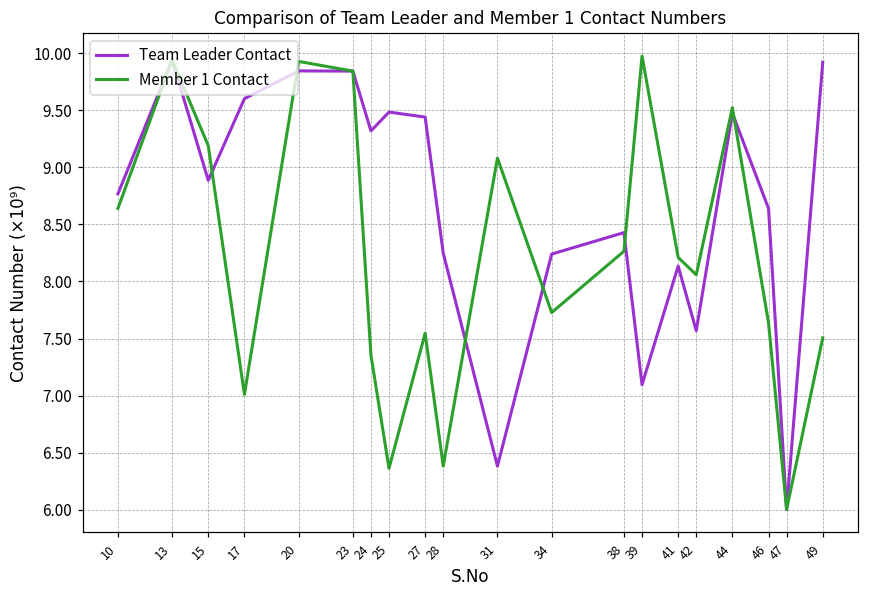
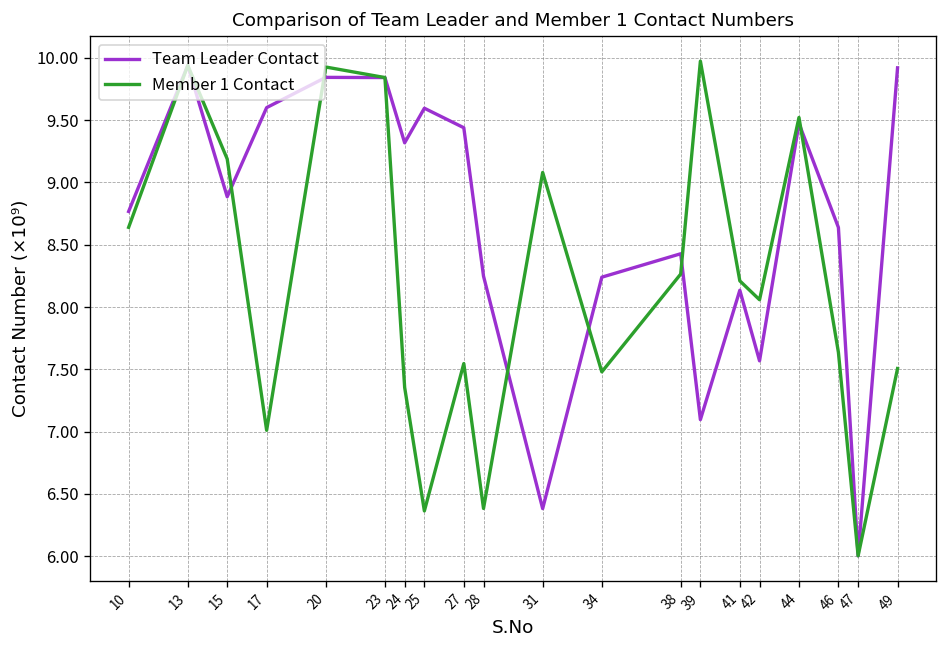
  {
    "Team Leader Contact": {
      "10": 8.77,
      "15": 8.89,
      "17": 9.60,
      "20": 9.84,
      "24": 9.32,
-     "25": 9.48,
+     "25": 9.60,
      "27": 9.44,
      "28": 8.25,
      "31": 6.38,
      "34": 8.24,
      "38": 8.43,
      "39": 7.10,
      "41": 8.14,
      "42": 7.57,
      "44": 9.47,
      "46": 8.64,
      "49": 9.92
    },
    "Member 1 Contact": {
      "10": 8.64,
      "15": 9.19,
      "17": 7.01,
      "20": 9.93,
      "24": 7.36,
      "25": 6.36,
      "27": 7.55,
      "28": 6.38,
      "31": 9.08,
-     "34": 7.73,
+     "34": 7.48,
      "38": 8.26,
      "39": 9.97,
      "41": 8.21,
      "42": 8.06,
      "44": 9.52,
      "46": 7.64,
      "49": 7.51
    }
  }
